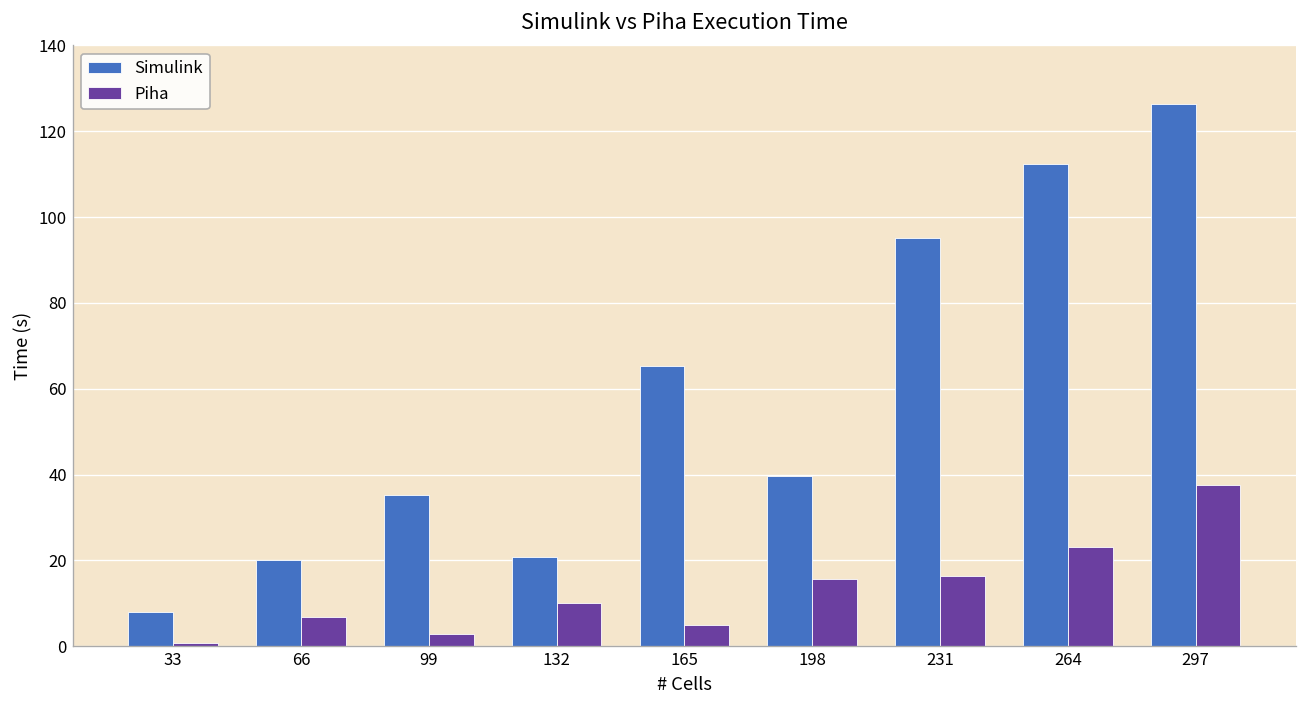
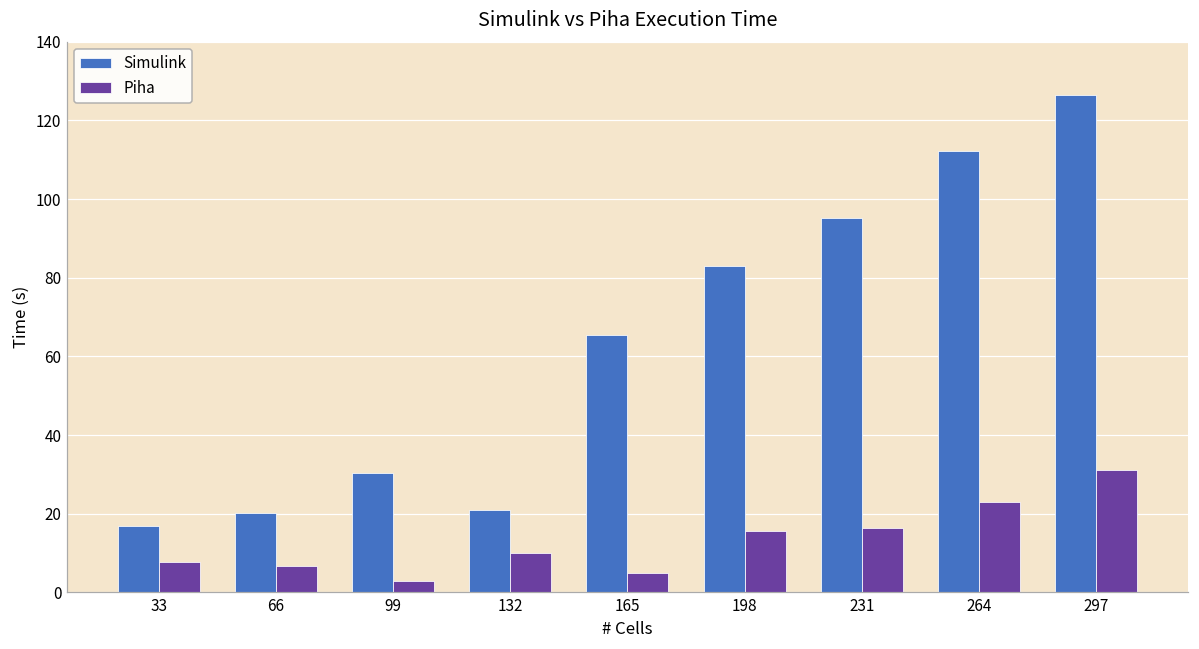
  {
    "Simulink": {
-     "33": 8,
+     "33": 17,
      "66": 20,
-     "99": 35,
+     "99": 30,
      "132": 21,
      "165": 65,
-     "198": 40,
+     "198": 83,
      "231": 95,
      "264": 112,
      "297": 126
    },
    "Piha": {
-     "33": 1,
+     "33": 8,
      "66": 7,
      "99": 3,
      "132": 10,
      "165": 5,
      "198": 16,
      "231": 16,
      "264": 23,
-     "297": 38
+     "297": 31
    }
  }
